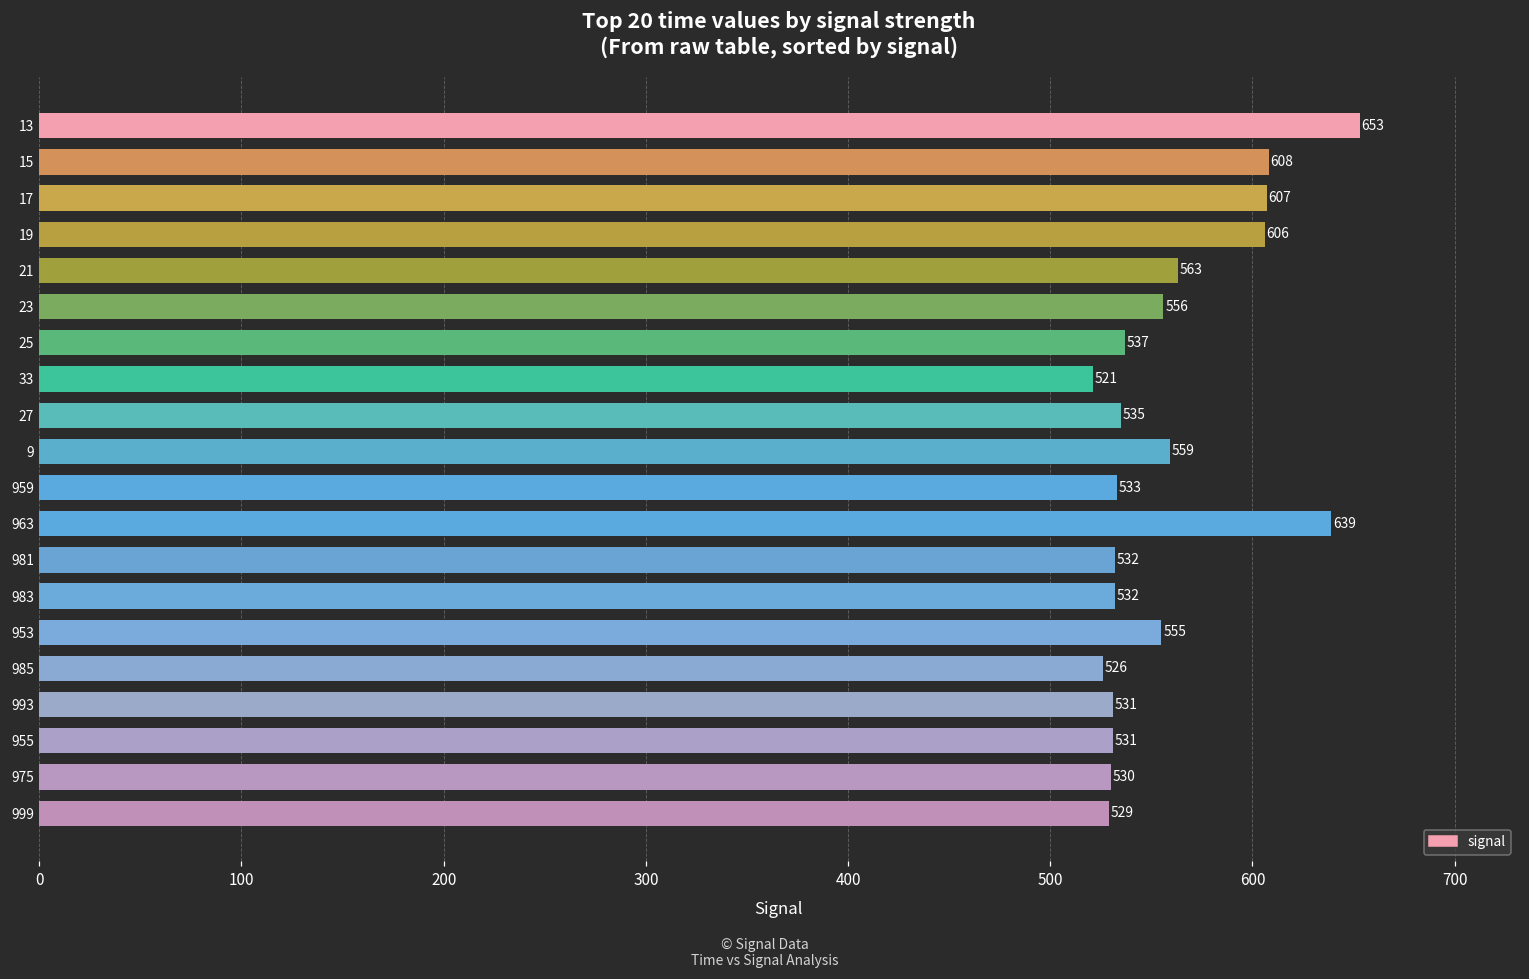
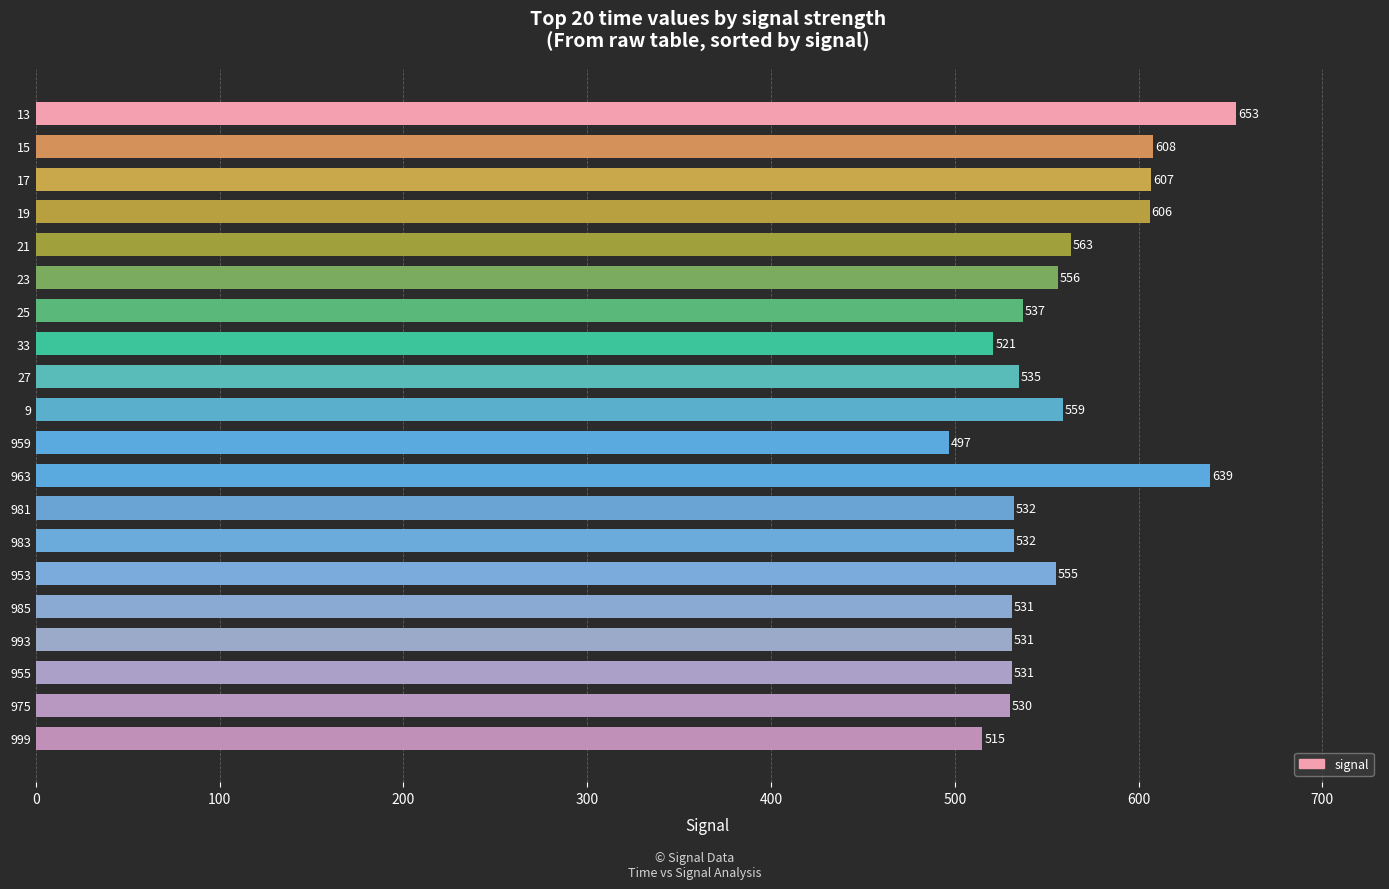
  {
    "13": 653,
    "15": 608,
    "17": 607,
    "19": 606,
    "21": 563,
    "23": 556,
    "25": 537,
    "33": 521,
    "27": 535,
    "9": 559,
-   "959": 533,
+   "959": 497,
    "963": 639,
    "981": 532,
    "983": 532,
    "953": 555,
-   "985": 526,
+   "985": 531,
    "993": 531,
    "955": 531,
    "975": 530,
-   "999": 529
+   "999": 515
  }
